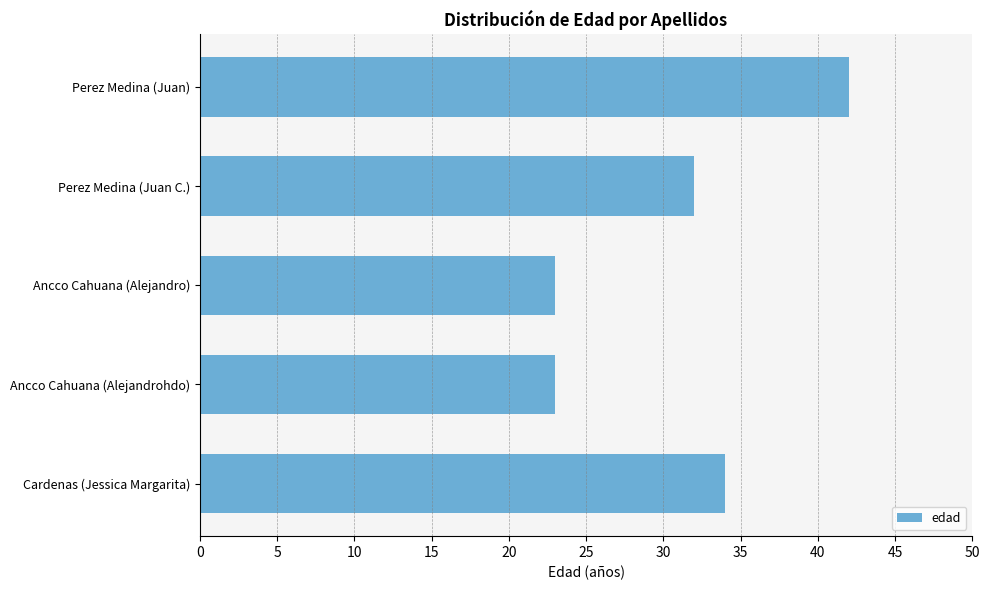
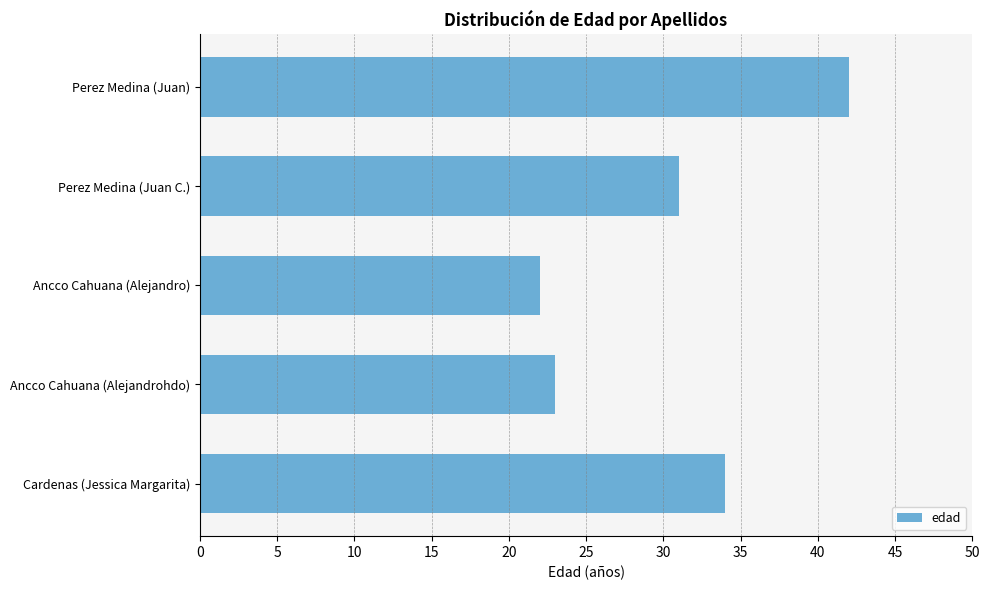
  {
    "Perez Medina (Juan)": 42,
-   "Perez Medina (Juan C.)": 32,
-   "Ancco Cahuana (Alejandro)": 23,
+   "Perez Medina (Juan C.)": 31,
+   "Ancco Cahuana (Alejandro)": 22,
    "Ancco Cahuana (Alejandrohdo)": 23,
    "Cardenas (Jessica Margarita)": 34
  }
